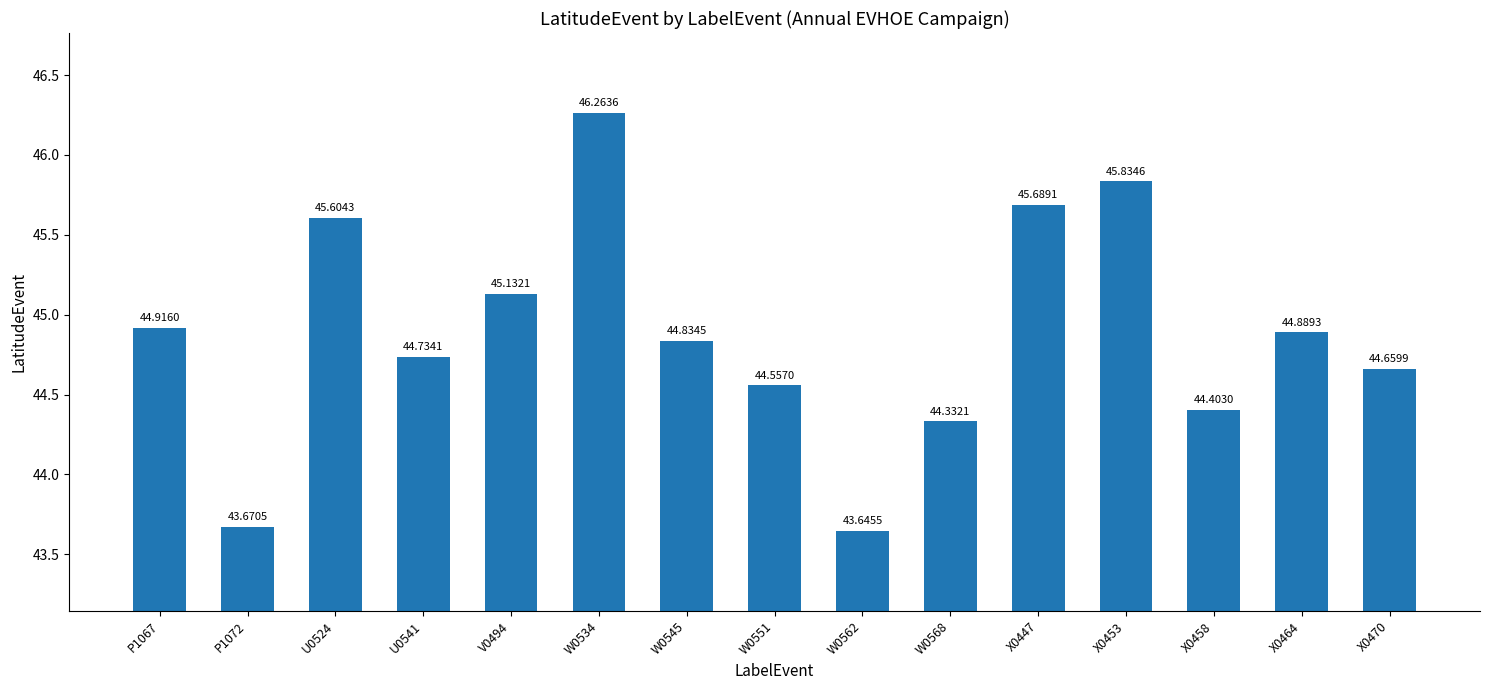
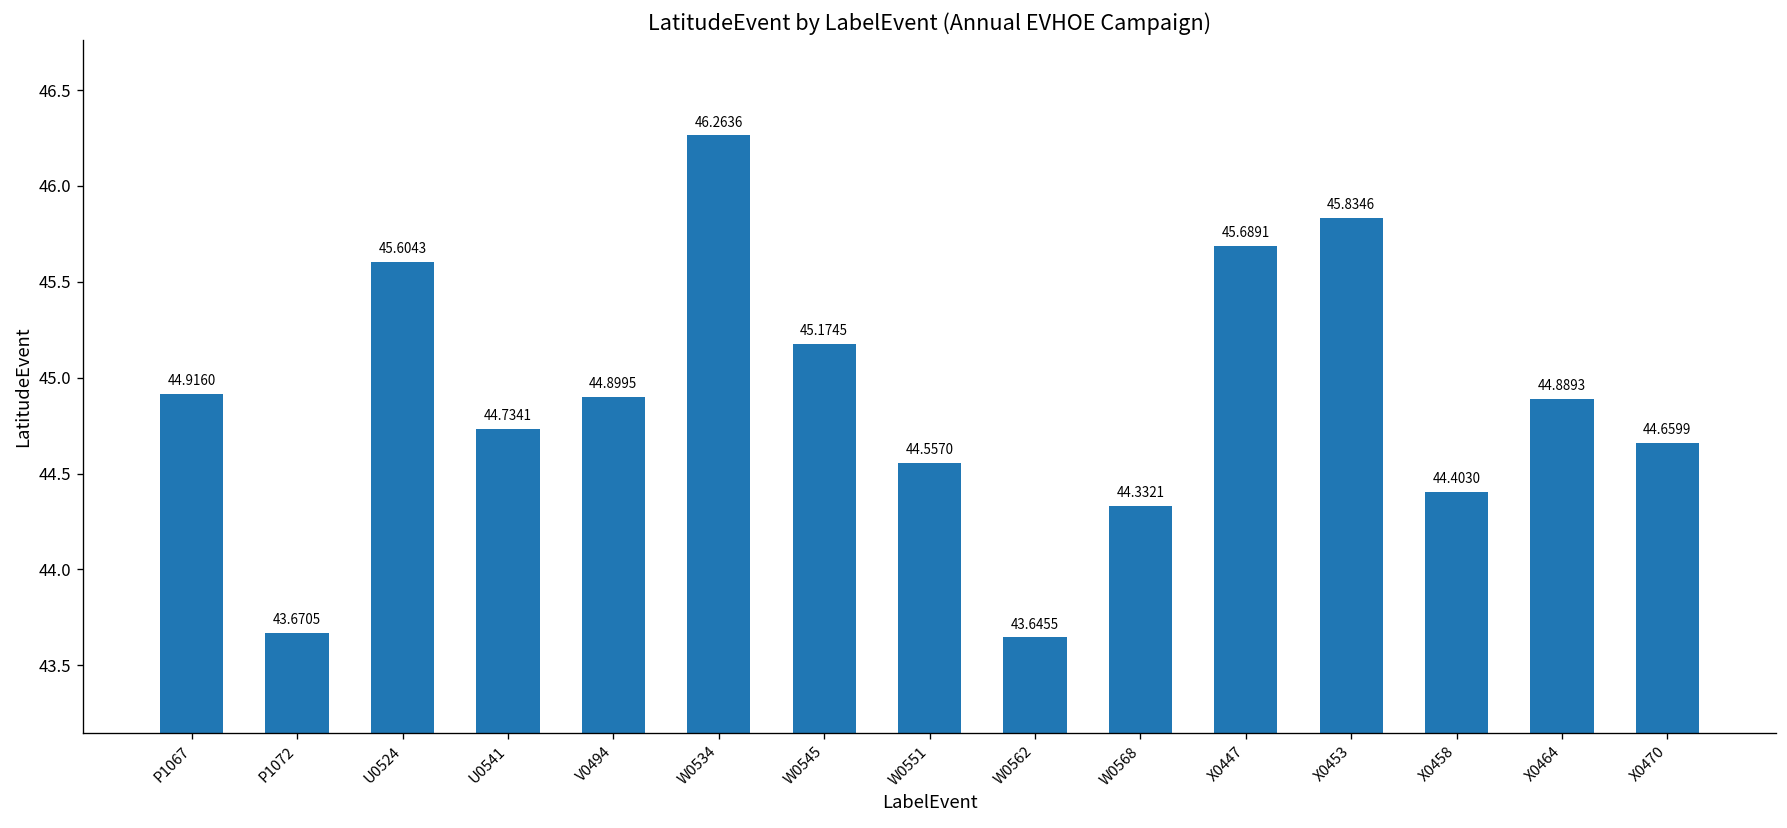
  {
    "P1067": 44.9160,
    "P1072": 43.6705,
    "U0524": 45.6043,
    "U0541": 44.7341,
-   "V0494": 45.1321,
+   "V0494": 44.8995,
    "W0534": 46.2636,
-   "W0545": 44.8345,
+   "W0545": 45.1745,
    "W0551": 44.5570,
    "W0562": 43.6455,
    "W0568": 44.3321,
    "X0447": 45.6891,
    "X0453": 45.8346,
    "X0458": 44.4030,
    "X0464": 44.8893,
    "X0470": 44.6599
  }
